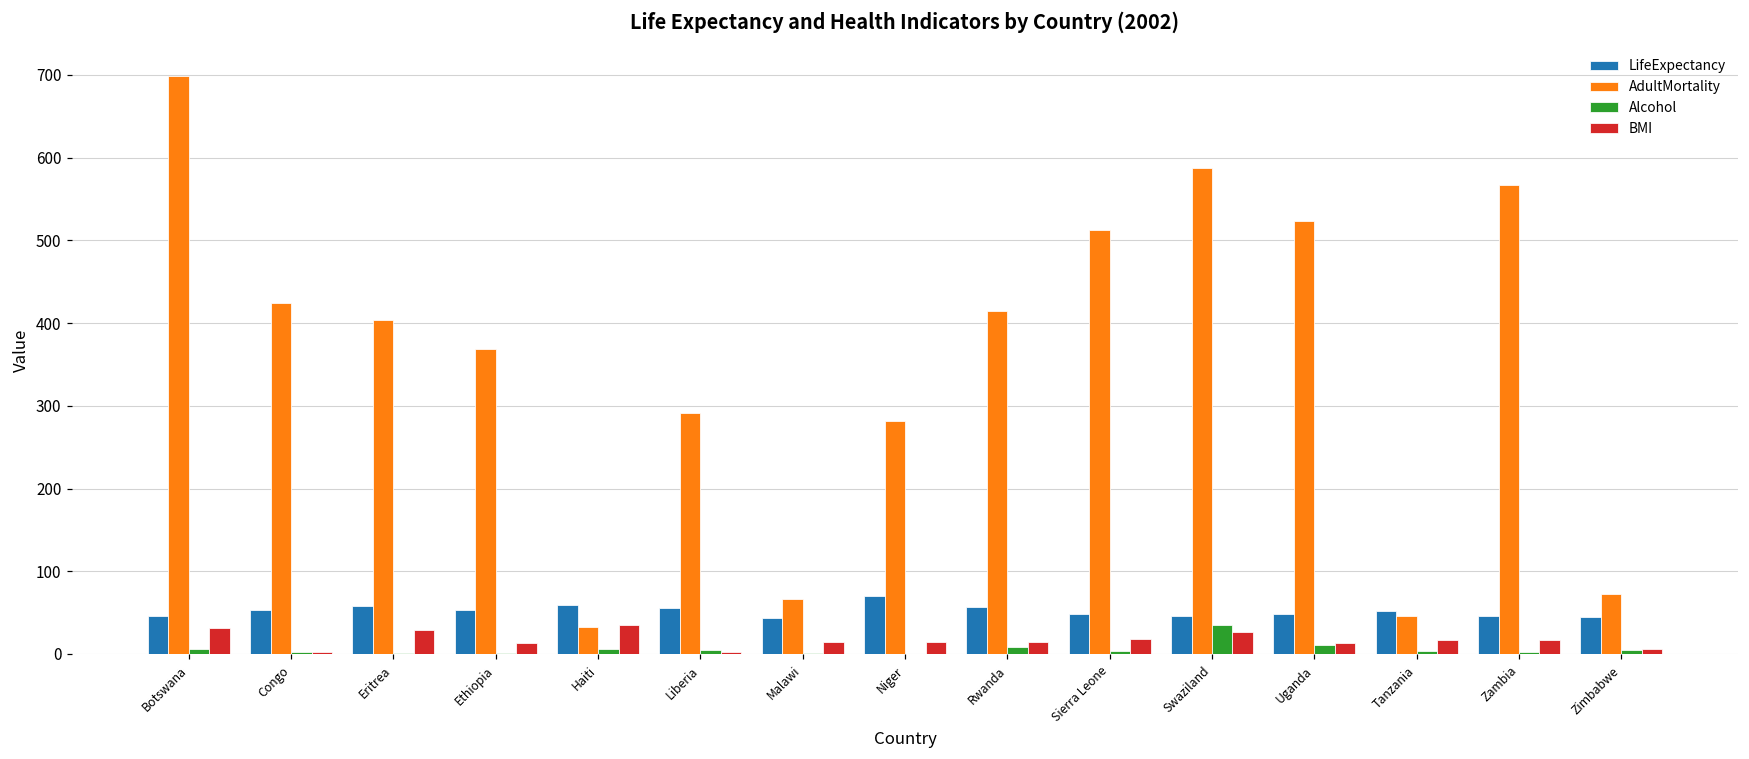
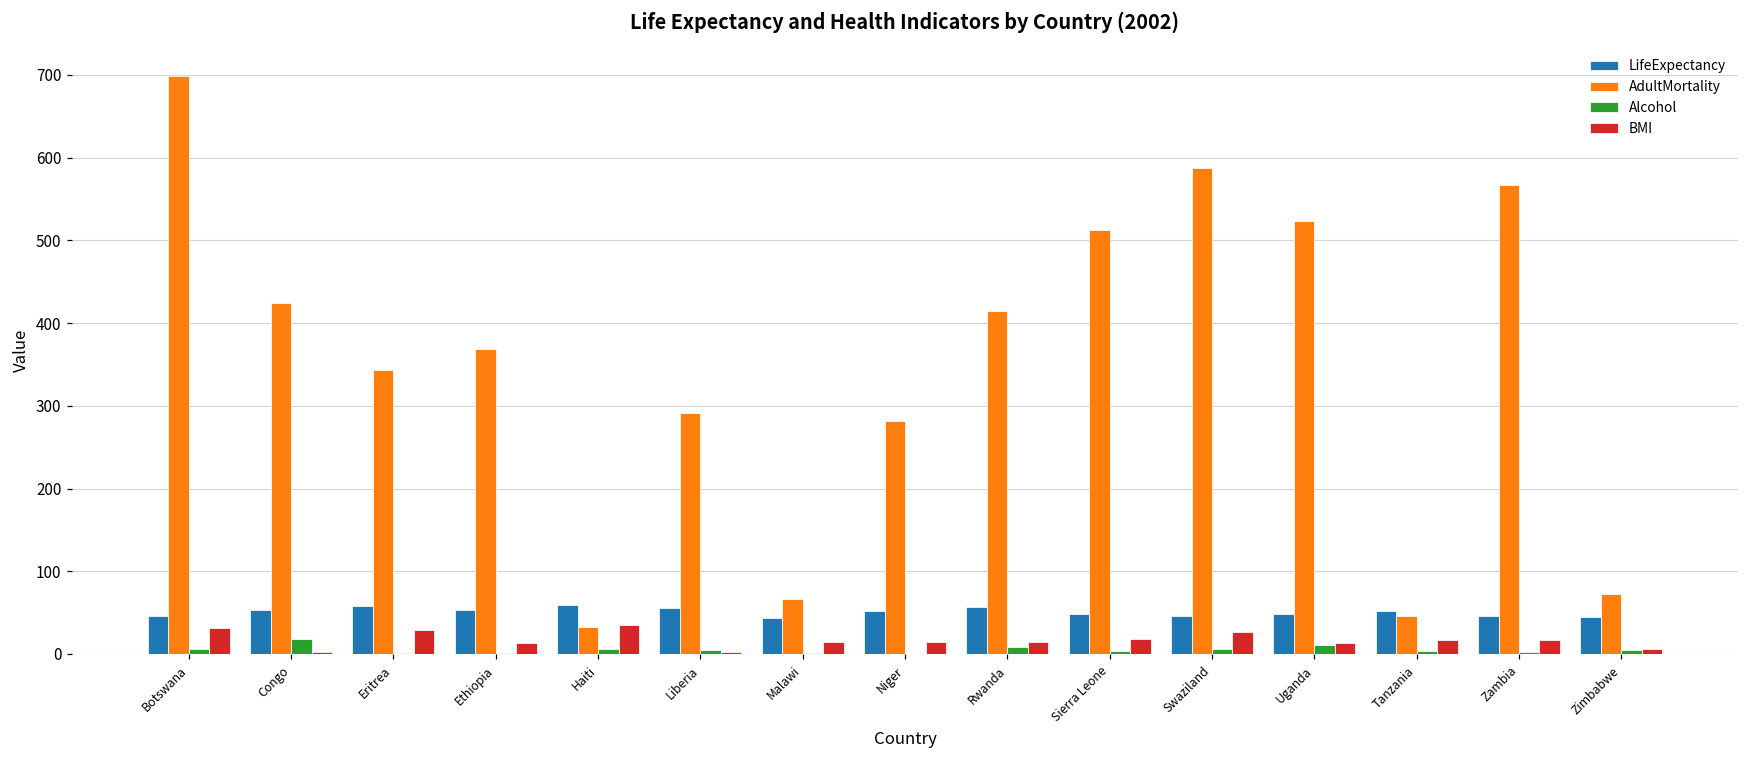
  {
    "LifeExpectancy": {
      "Botswana": 50,
      "Congo": 50,
      "Eritrea": 60,
      "Ethiopia": 50,
      "Haiti": 60,
      "Liberia": 60,
      "Malawi": 40,
-     "Niger": 70,
+     "Niger": 50,
      "Rwanda": 60,
      "Sierra Leone": 50,
      "Swaziland": 50,
      "Uganda": 50,
      "Tanzania": 50,
      "Zambia": 50,
      "Zimbabwe": 40
    },
    "AdultMortality": {
      "Botswana": 700,
      "Congo": 420,
-     "Eritrea": 400,
+     "Eritrea": 340,
      "Ethiopia": 370,
      "Haiti": 30,
      "Liberia": 290,
      "Malawi": 70,
      "Niger": 280,
      "Rwanda": 420,
      "Sierra Leone": 510,
      "Swaziland": 590,
      "Uganda": 520,
      "Tanzania": 50,
      "Zambia": 570,
      "Zimbabwe": 70
    },
    "Alcohol": {
      "Botswana": 10,
-     "Congo": 0,
+     "Congo": 20,
      "Haiti": 10,
      "Liberia": 0,
      "Rwanda": 10,
      "Sierra Leone": 0,
-     "Swaziland": 40,
+     "Swaziland": 10,
      "Uganda": 10,
      "Tanzania": 0,
      "Zimbabwe": 0
    },
    "BMI": {
      "Botswana": 30,
      "Eritrea": 30,
      "Ethiopia": 10,
      "Haiti": 40,
      "Malawi": 10,
      "Niger": 10,
      "Rwanda": 10,
      "Sierra Leone": 20,
      "Swaziland": 30,
      "Uganda": 10,
      "Tanzania": 20,
      "Zambia": 20,
      "Zimbabwe": 10
    }
  }
